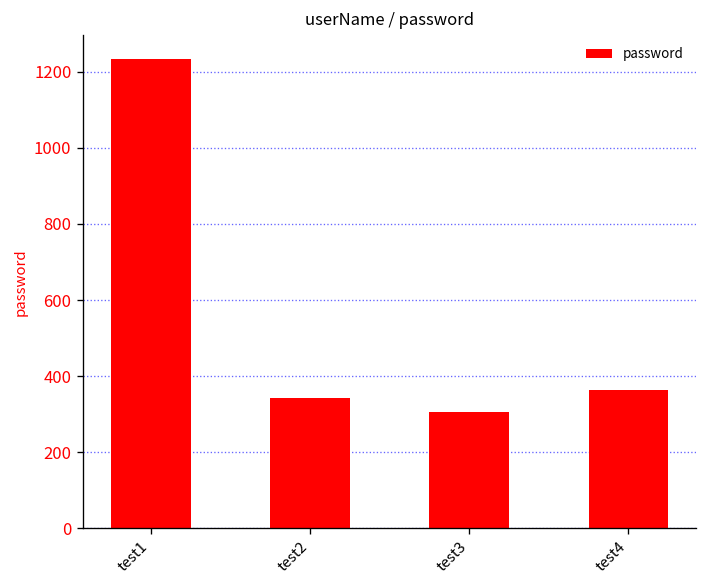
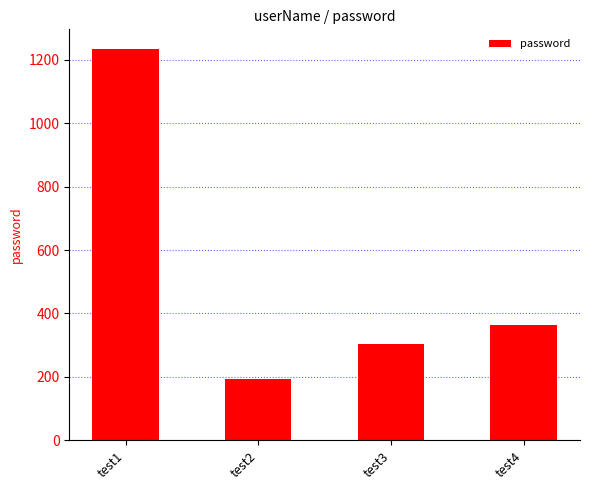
  {
    "test1": 1230,
-   "test2": 340,
+   "test2": 190,
    "test3": 310,
    "test4": 360
  }
